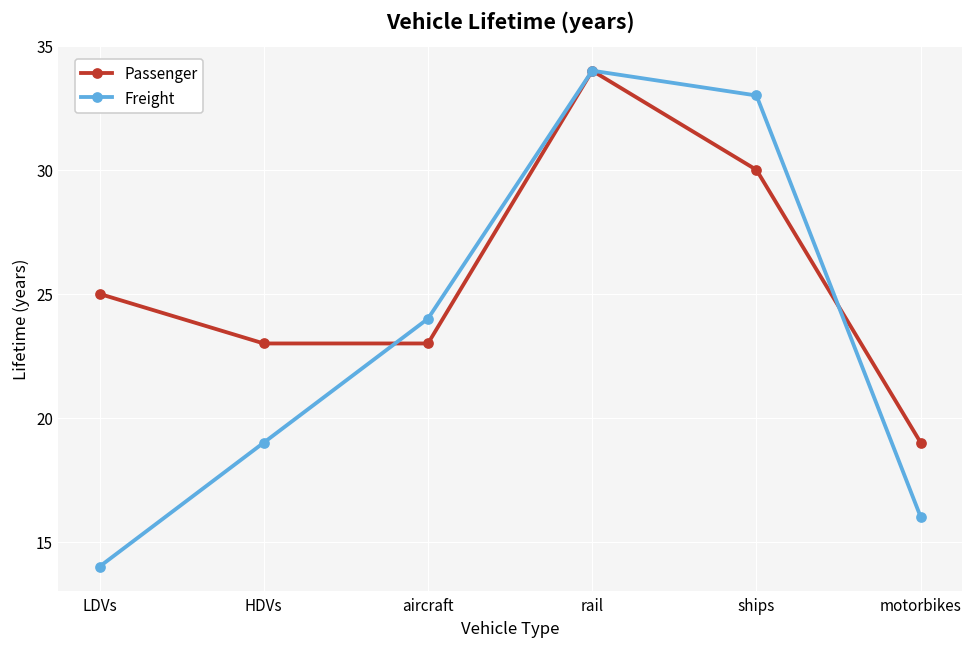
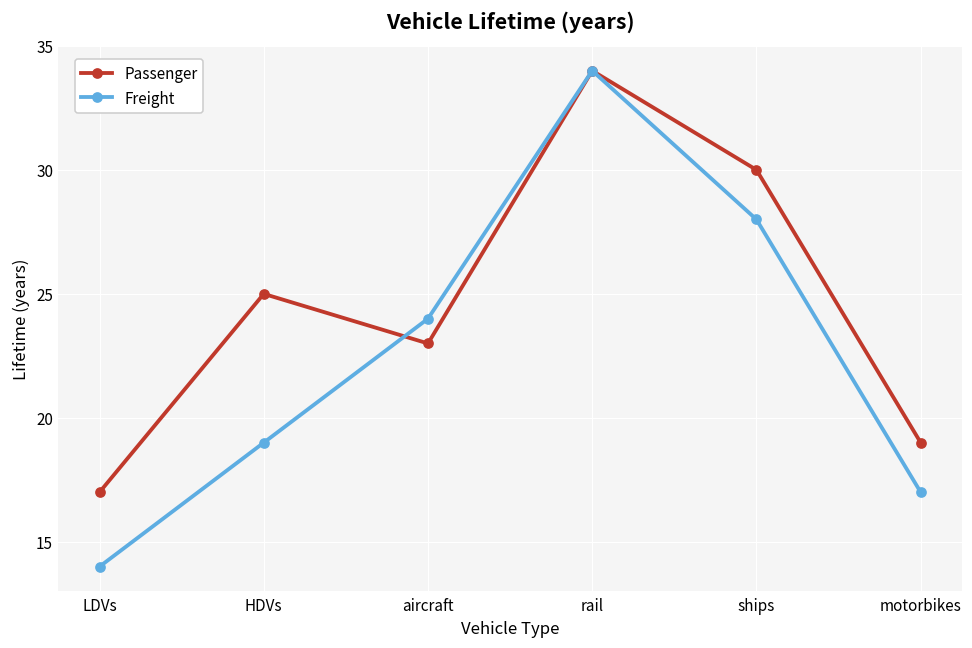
  {
    "Passenger": {
-     "LDVs": 25,
-     "HDVs": 23,
+     "LDVs": 17,
+     "HDVs": 25,
      "aircraft": 23,
      "ships": 30,
      "motorbikes": 19
    },
    "Freight": {
      "LDVs": 14,
      "HDVs": 19,
      "aircraft": 24,
-     "ships": 33,
-     "motorbikes": 16
+     "ships": 28,
+     "motorbikes": 17
    }
  }
